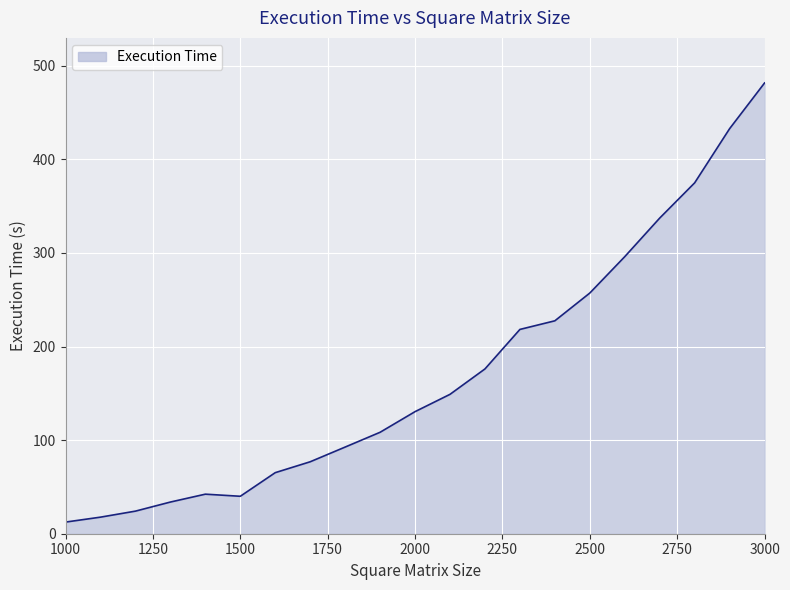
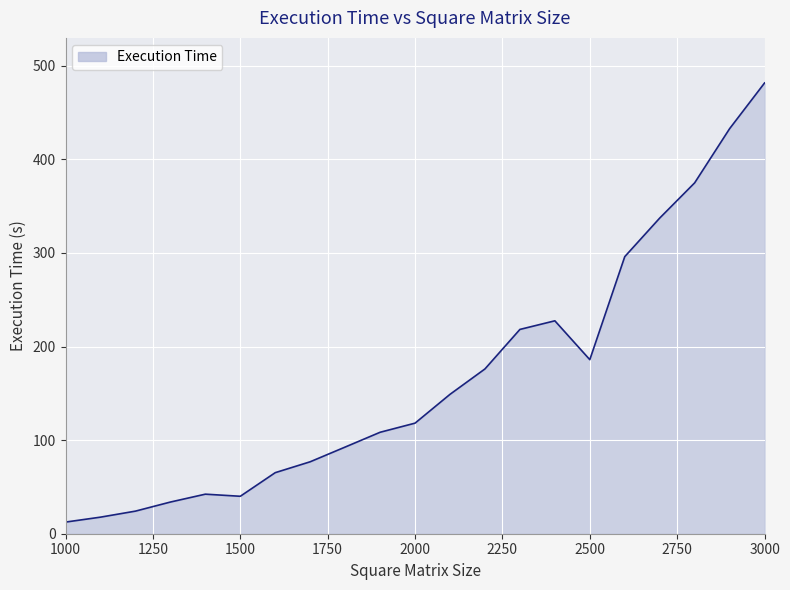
  {
    "1000": 10,
    "1500": 40,
-   "2000": 130,
-   "2500": 260,
+   "2000": 120,
+   "2500": 190,
    "3000": 480
  }
